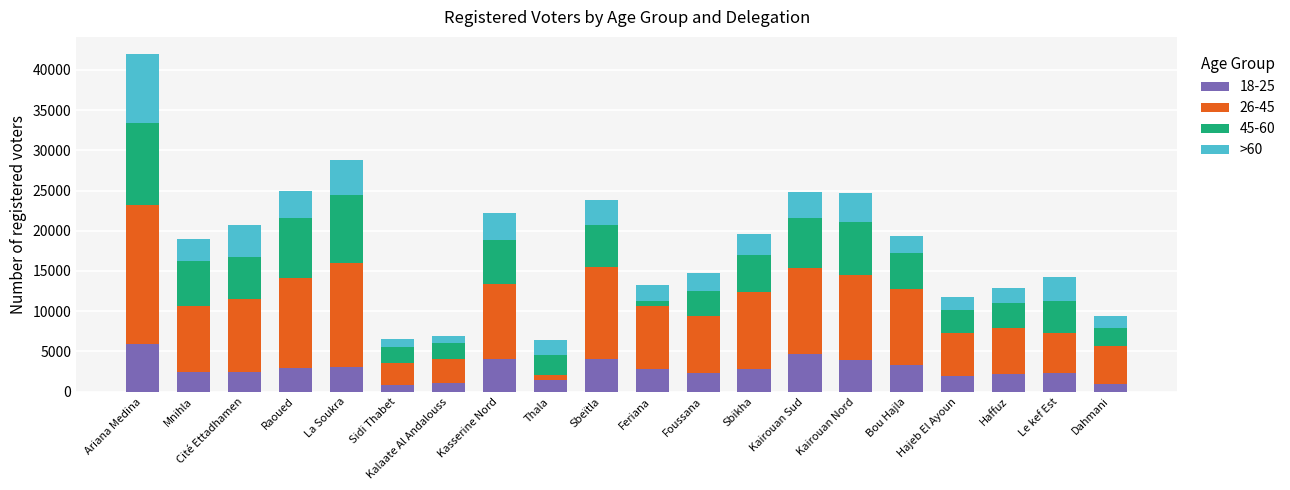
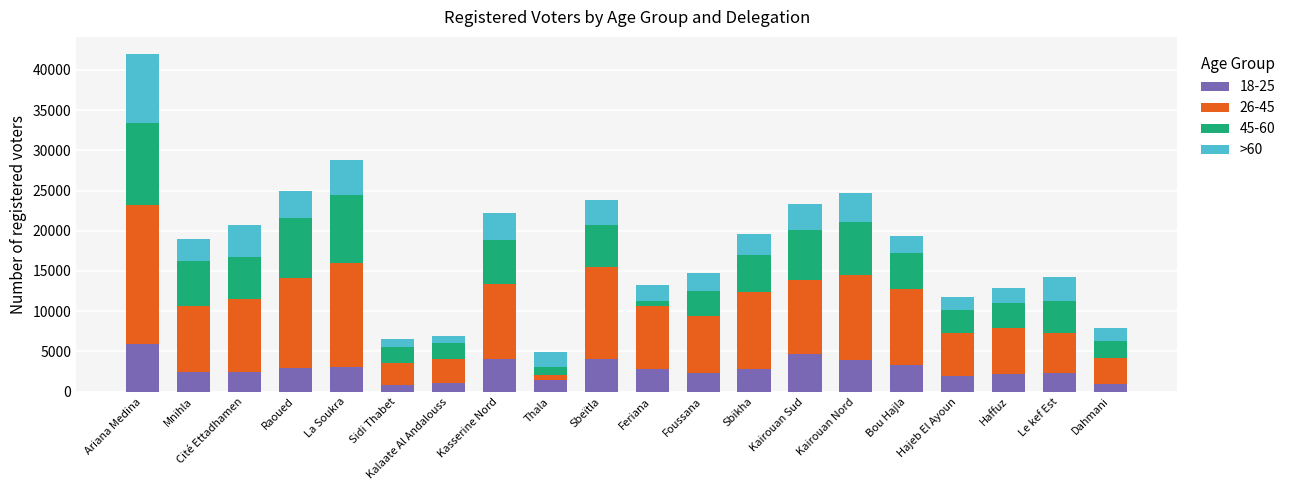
  {
    "18-25": {
      "Ariana Medina": 6000,
      "Mnihla": 2000,
      "Cité Ettadhamen": 2000,
      "Raoued": 3000,
      "La Soukra": 3000,
      "Sidi Thabet": 1000,
      "Kalaate Al Andalouss": 1000,
      "Kasserine Nord": 4000,
      "Thala": 1000,
      "Sbeïtla": 4000,
      "Feriana": 3000,
      "Foussana": 2000,
      "Sbikha": 3000,
      "Kairouan Sud": 5000,
      "Kairouan Nord": 4000,
      "Bou Hajla": 3000,
      "Hajeb El Ayoun": 2000,
      "Haffuz": 2000,
      "Le kef Est": 2000,
      "Dahmani": 1000
    },
    "26-45": {
      "Ariana Medina": 17000,
      "Mnihla": 8000,
      "Cité Ettadhamen": 9000,
      "Raoued": 11000,
      "La Soukra": 13000,
      "Sidi Thabet": 3000,
      "Kalaate Al Andalouss": 3000,
      "Kasserine Nord": 9000,
      "Thala": 1000,
      "Sbeïtla": 11000,
      "Feriana": 8000,
      "Foussana": 7000,
      "Sbikha": 10000,
-     "Kairouan Sud": 11000,
+     "Kairouan Sud": 9000,
      "Kairouan Nord": 10000,
      "Bou Hajla": 9000,
      "Hajeb El Ayoun": 5000,
      "Haffuz": 6000,
      "Le kef Est": 5000,
-     "Dahmani": 5000
+     "Dahmani": 3000
    },
    "45-60": {
      "Ariana Medina": 10000,
      "Mnihla": 6000,
      "Cité Ettadhamen": 5000,
      "Raoued": 7000,
      "La Soukra": 8000,
      "Sidi Thabet": 2000,
      "Kalaate Al Andalouss": 2000,
      "Kasserine Nord": 5000,
-     "Thala": 3000,
+     "Thala": 1000,
      "Sbeïtla": 5000,
      "Feriana": 1000,
      "Foussana": 3000,
      "Sbikha": 5000,
      "Kairouan Sud": 6000,
      "Kairouan Nord": 7000,
      "Bou Hajla": 4000,
      "Hajeb El Ayoun": 3000,
      "Haffuz": 3000,
      "Le kef Est": 4000,
      "Dahmani": 2000
    },
    ">60": {
      "Ariana Medina": 9000,
      "Mnihla": 3000,
      "Cité Ettadhamen": 4000,
      "Raoued": 3000,
      "La Soukra": 4000,
      "Sidi Thabet": 1000,
      "Kalaate Al Andalouss": 1000,
      "Kasserine Nord": 3000,
      "Thala": 2000,
      "Sbeïtla": 3000,
      "Feriana": 2000,
      "Foussana": 2000,
      "Sbikha": 3000,
      "Kairouan Sud": 3000,
      "Kairouan Nord": 4000,
      "Bou Hajla": 2000,
      "Hajeb El Ayoun": 2000,
      "Haffuz": 2000,
      "Le kef Est": 3000,
      "Dahmani": 2000
    }
  }
